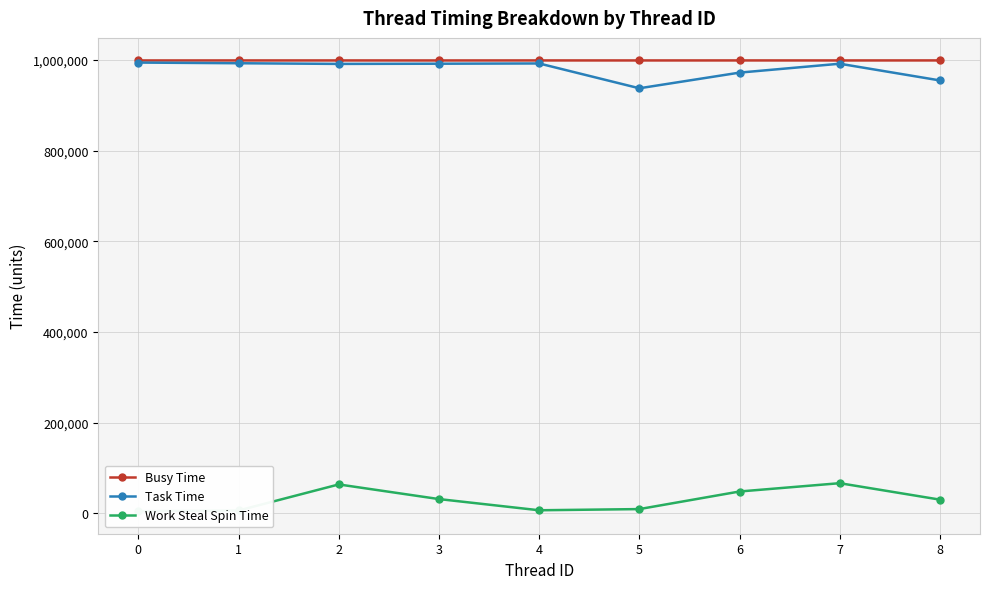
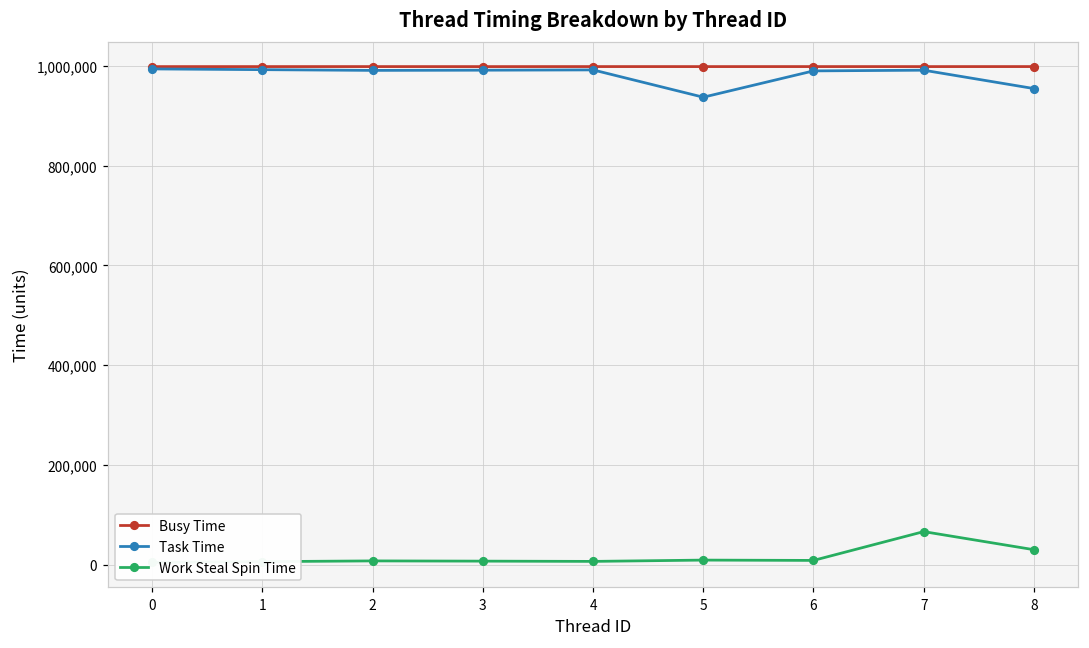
  {
    "Busy Time": {
      "1": "1,000,000",
      "2": "1,000,000",
      "3": "1,000,000",
      "4": "1,000,000",
      "5": "1,000,000",
      "6": "1,000,000",
      "7": "1,000,000",
      "8": "1,000,000"
    },
    "Task Time": {
      "1": "990,000",
      "2": "990,000",
      "3": "990,000",
      "4": "990,000",
      "5": "940,000",
-     "6": "970,000",
+     "6": "990,000",
      "7": "990,000",
      "8": "950,000"
    },
    "Work Steal Spin Time": {
-     "2": "60,000",
-     "3": "30,000",
+     "2": "10,000",
+     "3": "10,000",
      "4": "10,000",
      "5": "10,000",
-     "6": "50,000",
+     "6": "10,000",
      "7": "70,000",
      "8": "30,000"
    }
  }
